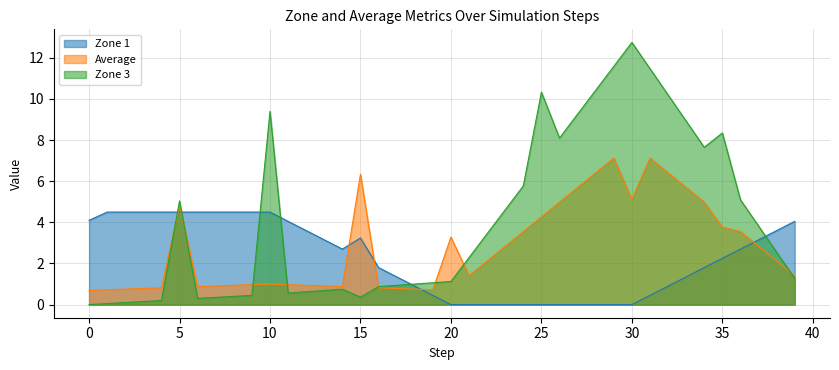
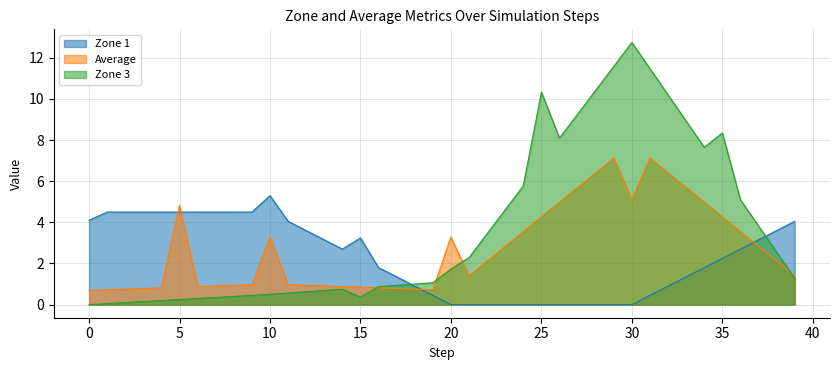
  {
    "Zone 1": {
      "0": 4.1,
      "5": 4.5,
-     "10": 4.5,
+     "10": 5.3,
      "15": 3.2,
      "20": 0.0,
      "25": 0.0,
      "30": 0.0,
      "35": 2.3
    },
    "Average": {
      "0": 0.7,
      "5": 4.8,
-     "10": 1.0,
-     "15": 6.3,
+     "10": 3.3,
+     "15": 0.8,
      "20": 3.3,
      "25": 4.3,
      "30": 5.1,
-     "35": 3.8
+     "35": 4.3
    },
    "Zone 3": {
      "0": 0.0,
-     "5": 5.0,
-     "10": 9.4,
+     "5": 0.3,
+     "10": 0.5,
      "15": 0.4,
-     "20": 1.1,
+     "20": 1.7,
      "25": 10.3,
      "30": 12.8,
      "35": 8.3
    }
  }
